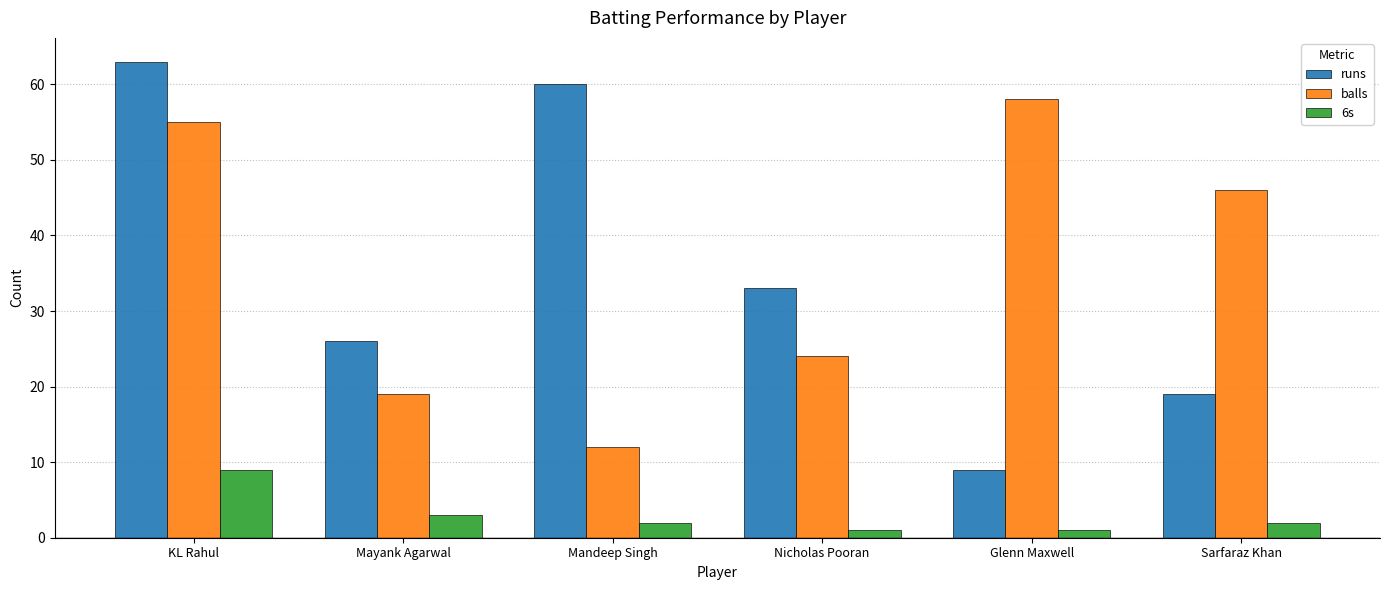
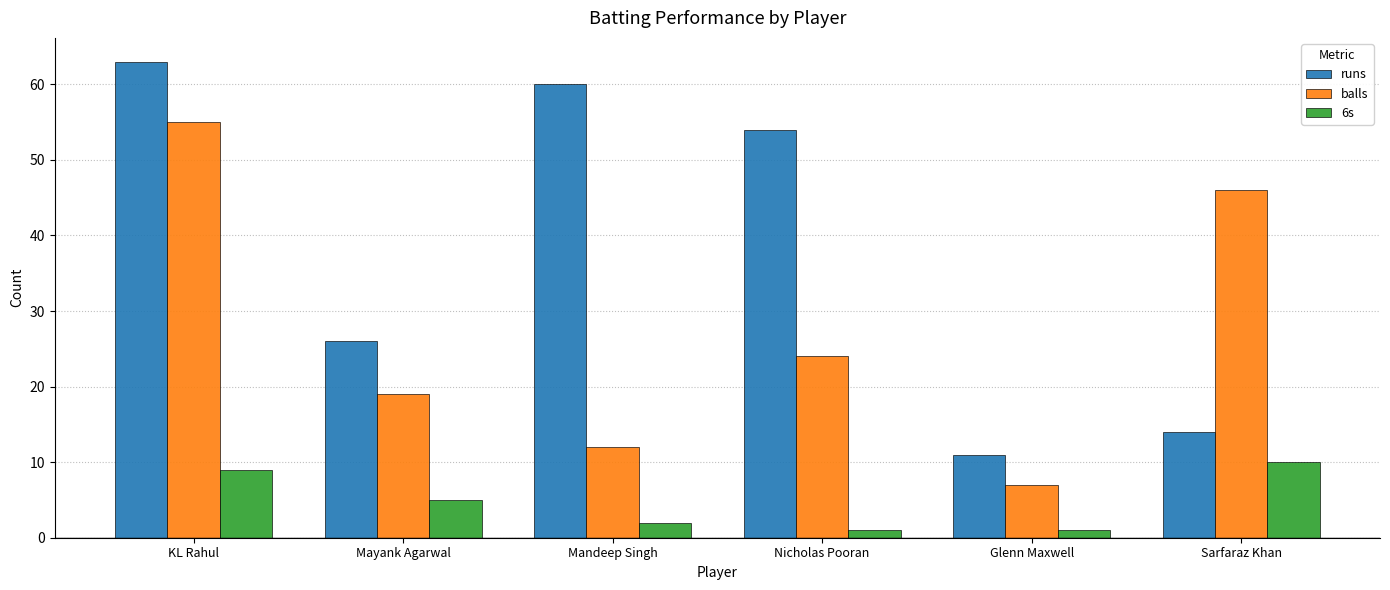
  {
    "runs": {
      "KL Rahul": 63,
      "Mayank Agarwal": 26,
      "Mandeep Singh": 60,
-     "Nicholas Pooran": 33,
-     "Glenn Maxwell": 9,
-     "Sarfaraz Khan": 19
+     "Nicholas Pooran": 54,
+     "Glenn Maxwell": 11,
+     "Sarfaraz Khan": 14
    },
    "balls": {
      "KL Rahul": 55,
      "Mayank Agarwal": 19,
      "Mandeep Singh": 12,
      "Nicholas Pooran": 24,
-     "Glenn Maxwell": 58,
+     "Glenn Maxwell": 7,
      "Sarfaraz Khan": 46
    },
    "6s": {
      "KL Rahul": 9,
-     "Mayank Agarwal": 3,
+     "Mayank Agarwal": 5,
      "Mandeep Singh": 2,
      "Nicholas Pooran": 1,
      "Glenn Maxwell": 1,
-     "Sarfaraz Khan": 2
+     "Sarfaraz Khan": 10
    }
  }
